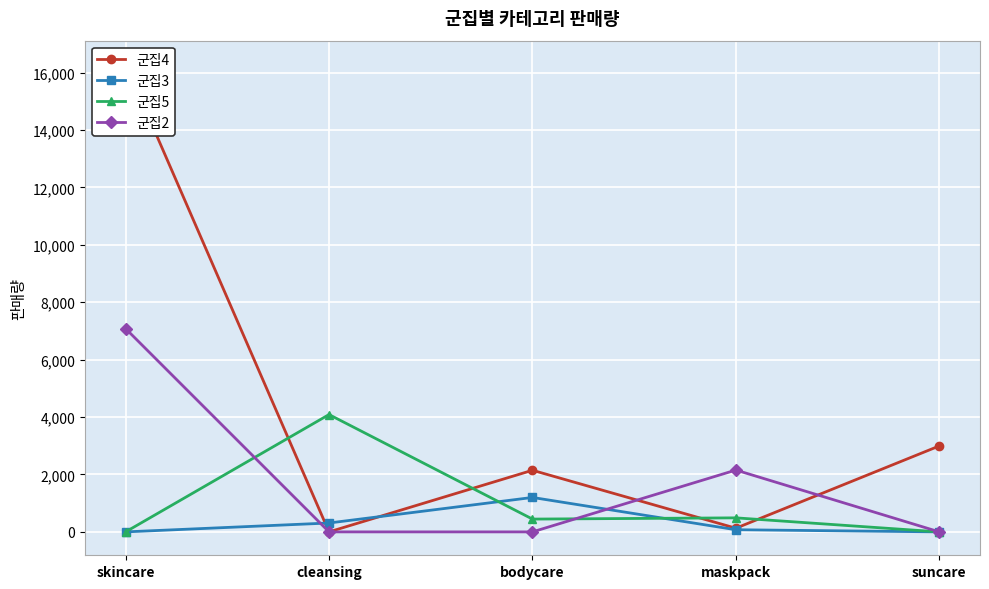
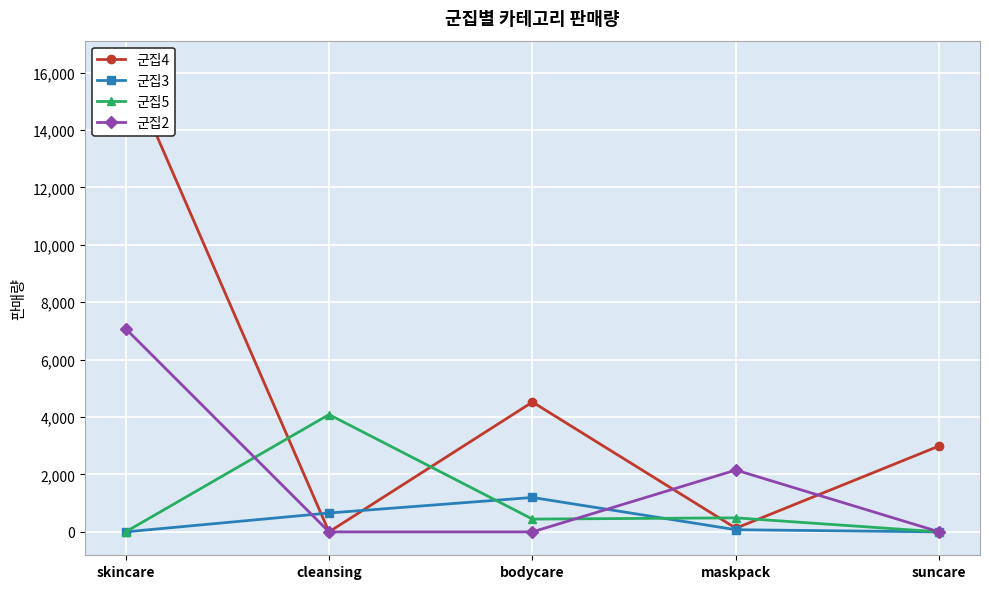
  {
    "군집4": {
-     "bodycare": "2,100",
+     "bodycare": "4,500",
      "suncare": "3,000"
    },
    "군집3": {
-     "cleansing": "300",
+     "cleansing": "700",
      "bodycare": "1,200"
    },
    "군집5": {
      "cleansing": "4,100",
      "bodycare": "400",
      "maskpack": "500"
    },
    "군집2": {
      "skincare": "7,100",
      "bodycare": "0",
      "maskpack": "2,200"
    }
  }
